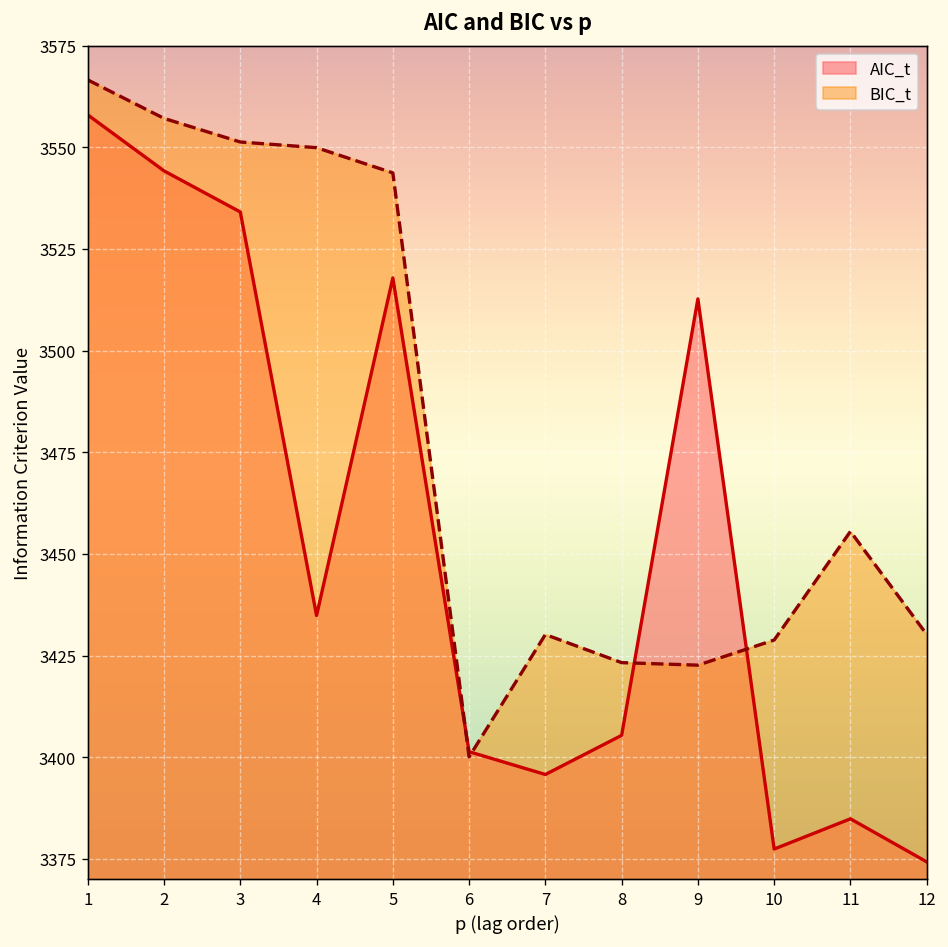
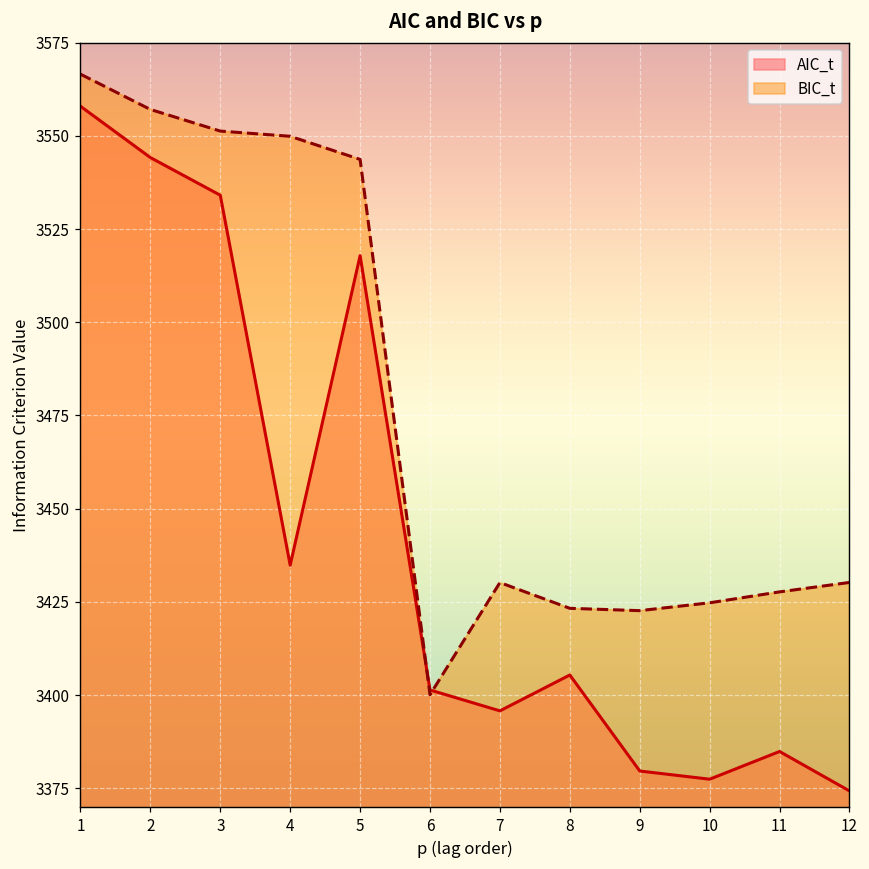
  {
    "AIC_t": {
      "1": 3558,
      "2": 3544,
      "3": 3534,
      "4": 3435,
      "5": 3518,
      "6": 3401,
      "7": 3396,
      "8": 3405,
-     "9": 3513,
+     "9": 3380,
      "10": 3377,
      "11": 3385,
      "12": 3374
    },
    "BIC_t": {
      "1": 3567,
      "2": 3557,
      "3": 3551,
      "4": 3550,
      "5": 3544,
      "6": 3400,
      "7": 3430,
      "8": 3423,
      "9": 3423,
-     "10": 3429,
-     "11": 3456,
+     "10": 3425,
+     "11": 3428,
      "12": 3430
    }
  }
